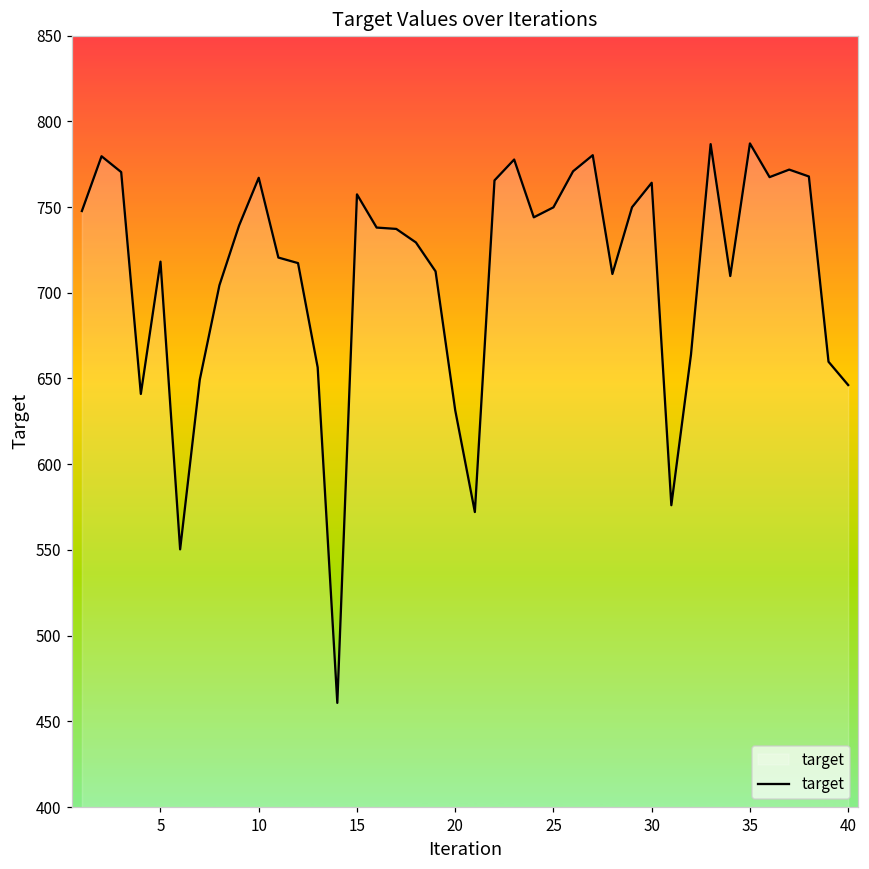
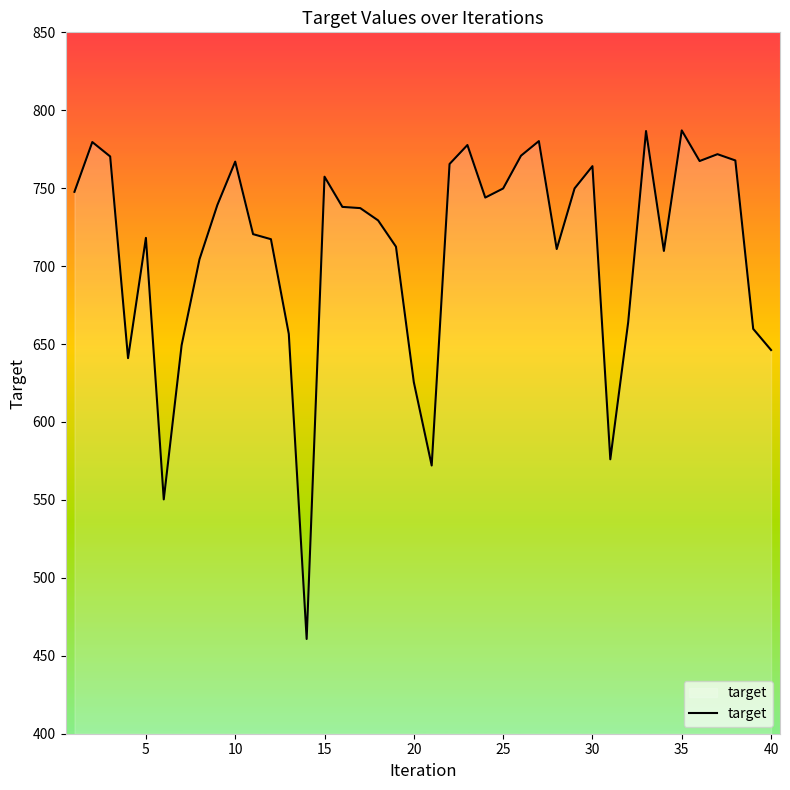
  {
    "5": 718,
    "10": 767,
    "15": 757,
-   "20": 631,
+   "20": 626,
    "25": 750,
    "30": 764,
    "35": 787,
    "40": 646
  }
